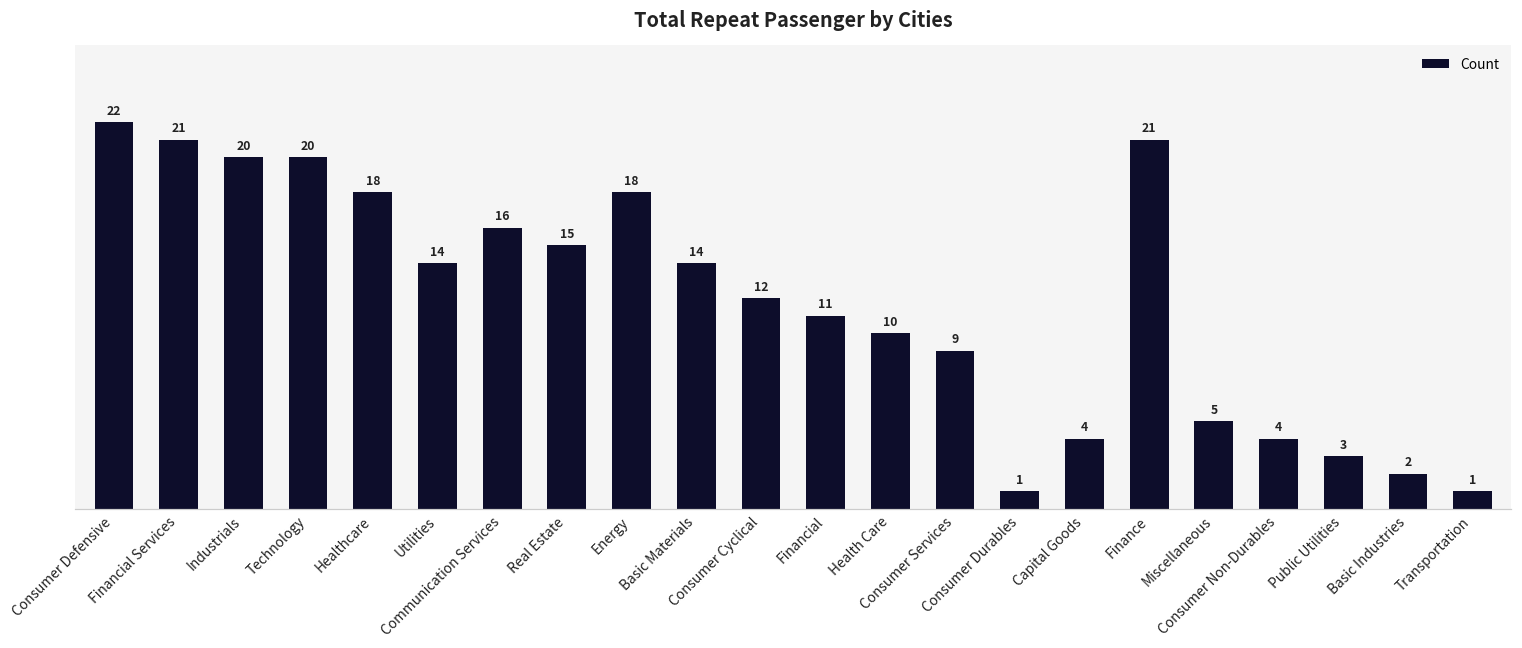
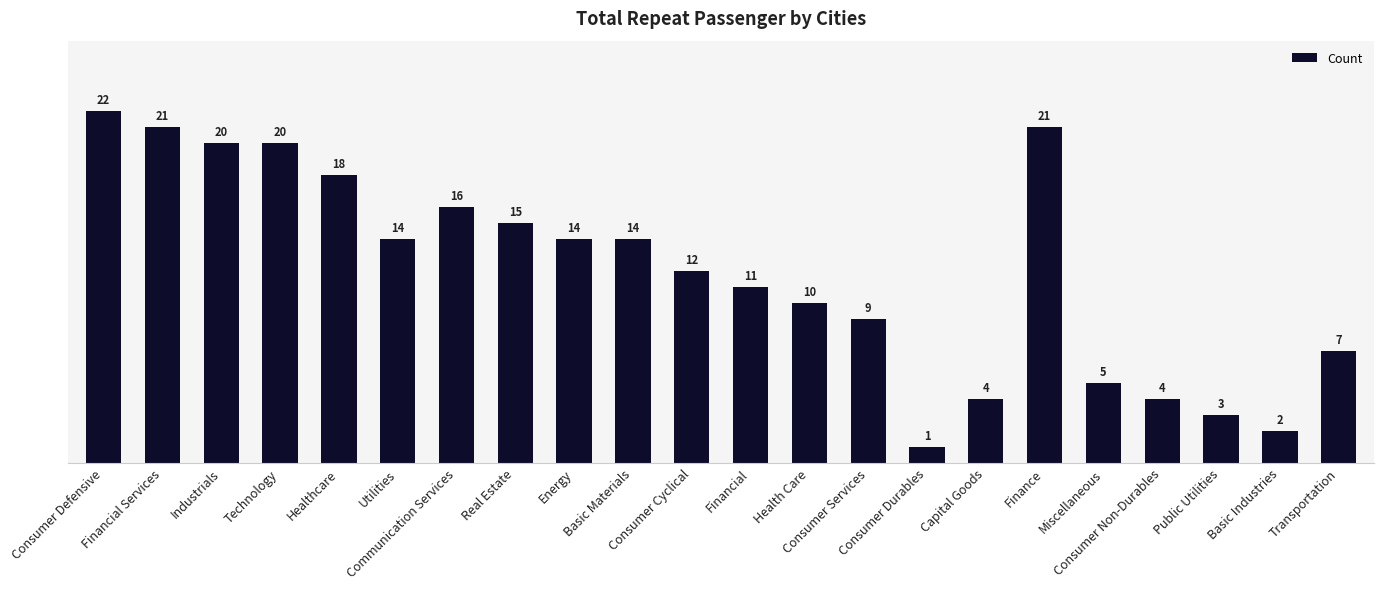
  {
    "Consumer Defensive": 22,
    "Financial Services": 21,
    "Industrials": 20,
    "Technology": 20,
    "Healthcare": 18,
    "Utilities": 14,
    "Communication Services": 16,
    "Real Estate": 15,
-   "Energy": 18,
+   "Energy": 14,
    "Basic Materials": 14,
    "Consumer Cyclical": 12,
    "Financial": 11,
    "Health Care": 10,
    "Consumer Services": 9,
    "Consumer Durables": 1,
    "Capital Goods": 4,
    "Finance": 21,
    "Miscellaneous": 5,
    "Consumer Non-Durables": 4,
    "Public Utilities": 3,
    "Basic Industries": 2,
-   "Transportation": 1
+   "Transportation": 7
  }
